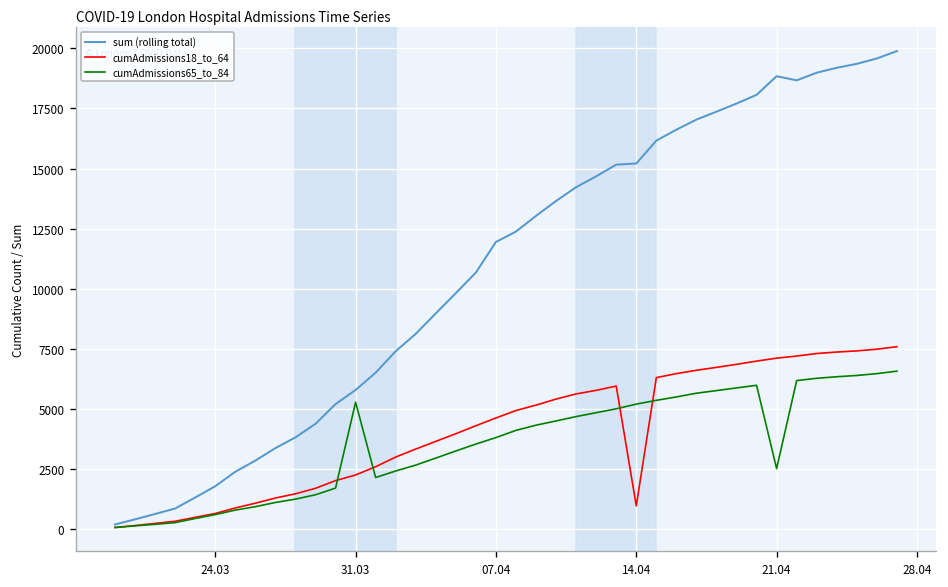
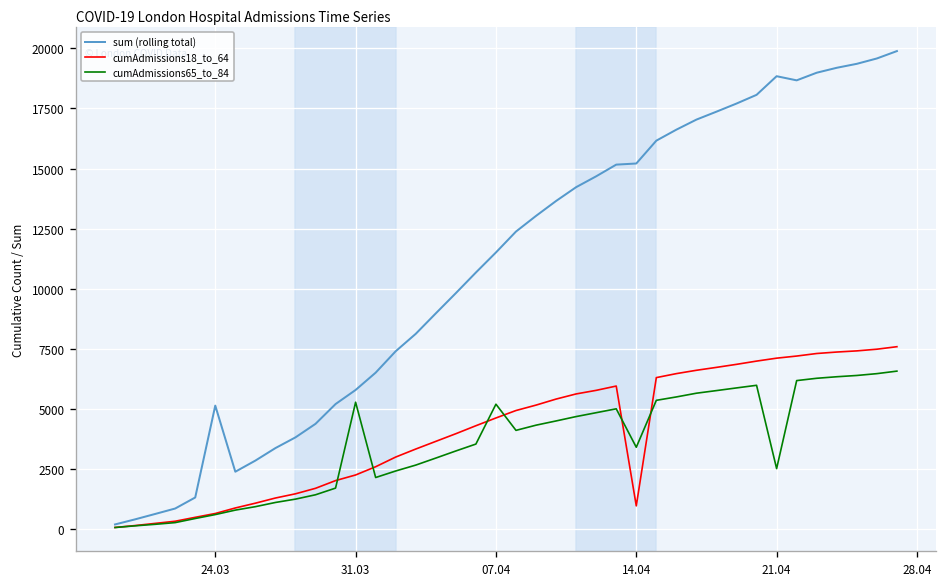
  {
    "sum (rolling total)": {
-     "24.03": 1800,
+     "24.03": 5100,
      "31.03": 5800,
-     "07.04": 11900,
+     "07.04": 11500,
      "14.04": 15200,
      "21.04": 18800
    },
    "cumAdmissions18_to_64": {
      "31.03": 2300,
      "07.04": 4600,
      "14.04": 1000,
      "21.04": 7100
    },
    "cumAdmissions65_to_84": {
      "31.03": 5300,
-     "07.04": 3800,
-     "14.04": 5200,
+     "07.04": 5200,
+     "14.04": 3400,
      "21.04": 2500
    }
  }
